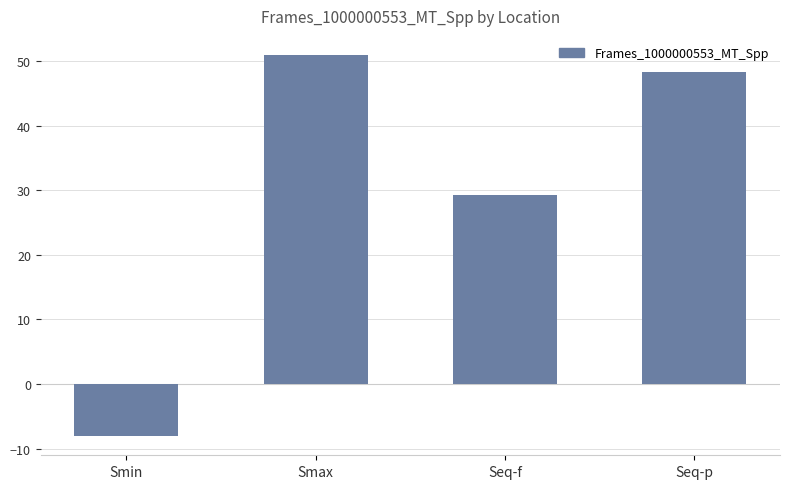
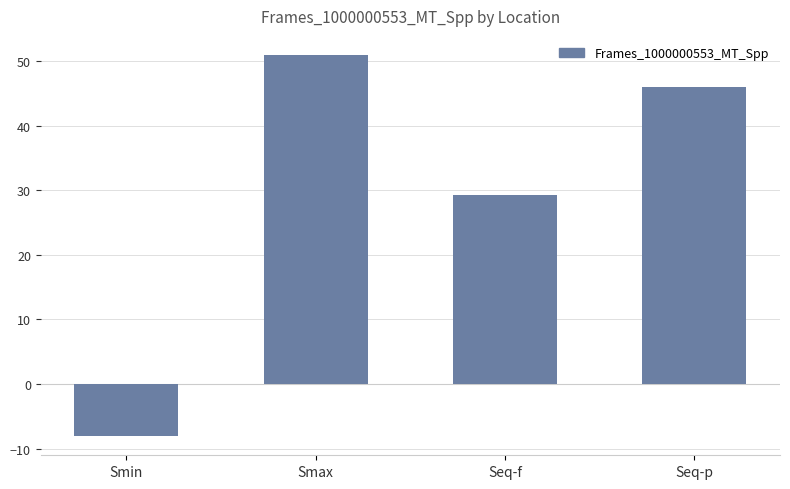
  {
    "Smin": -8,
    "Smax": 51,
    "Seq-f": 29,
-   "Seq-p": 48
+   "Seq-p": 46
  }
